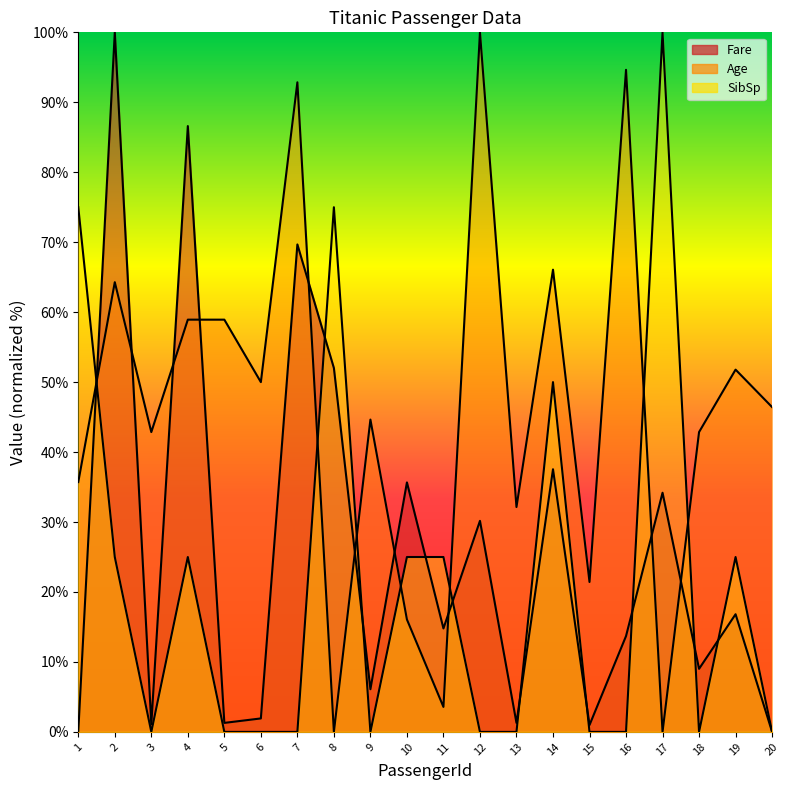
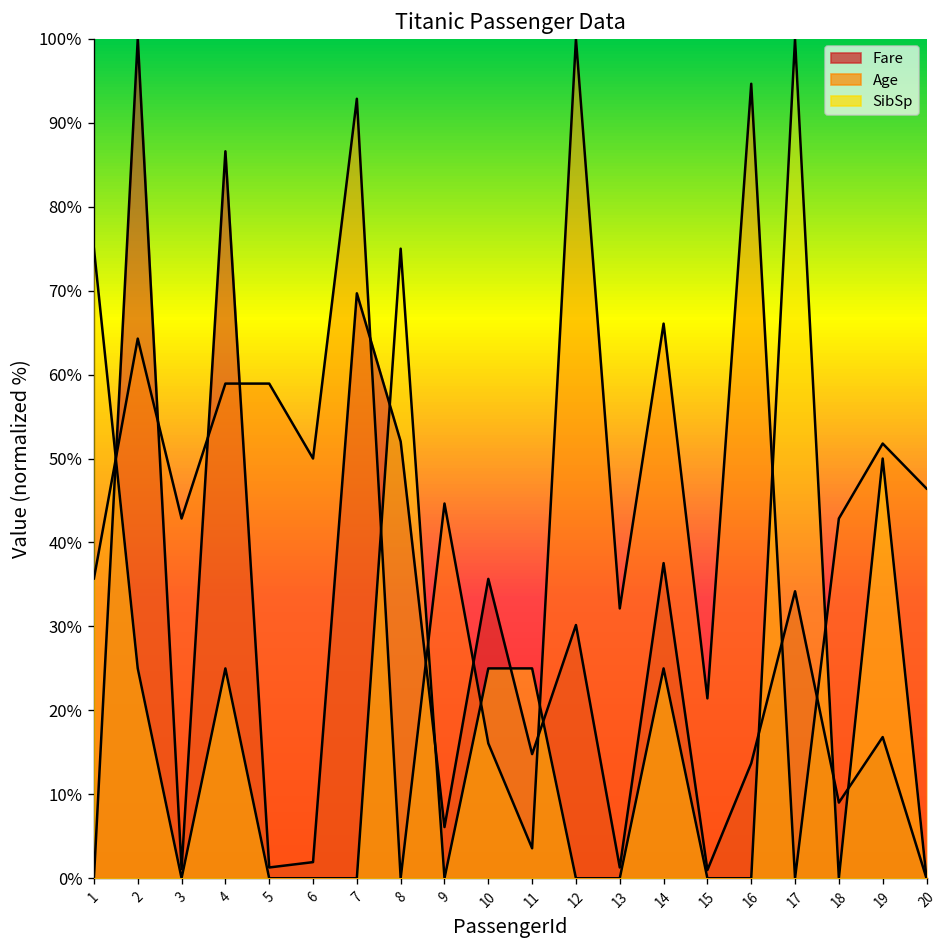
  {
    "Fare": {
      "1": "0%",
      "2": "100%",
      "3": "1%",
      "4": "87%",
      "5": "1%",
      "6": "2%",
      "7": "70%",
      "8": "52%",
      "9": "6%",
      "10": "36%",
      "11": "15%",
      "12": "30%",
      "13": "1%",
      "14": "38%",
      "15": "1%",
      "16": "14%",
      "17": "34%",
      "18": "9%",
      "19": "17%"
    },
    "Age": {
      "1": "36%",
      "2": "64%",
      "3": "43%",
      "4": "59%",
      "5": "59%",
      "6": "50%",
      "7": "93%",
      "8": "0%",
      "9": "45%",
      "10": "16%",
      "11": "4%",
      "12": "100%",
      "13": "32%",
      "14": "66%",
      "15": "21%",
      "16": "95%",
      "17": "0%",
      "18": "43%",
      "19": "52%",
      "20": "46%"
    },
    "SibSp": {
      "1": "75%",
      "2": "25%",
      "3": "0%",
      "4": "25%",
      "5": "0%",
      "6": "0%",
      "7": "0%",
      "8": "75%",
      "9": "0%",
      "10": "25%",
      "11": "25%",
      "12": "0%",
      "13": "0%",
-     "14": "50%",
+     "14": "25%",
      "15": "0%",
      "16": "0%",
      "17": "100%",
      "18": "0%",
-     "19": "25%"
+     "19": "50%"
    }
  }
